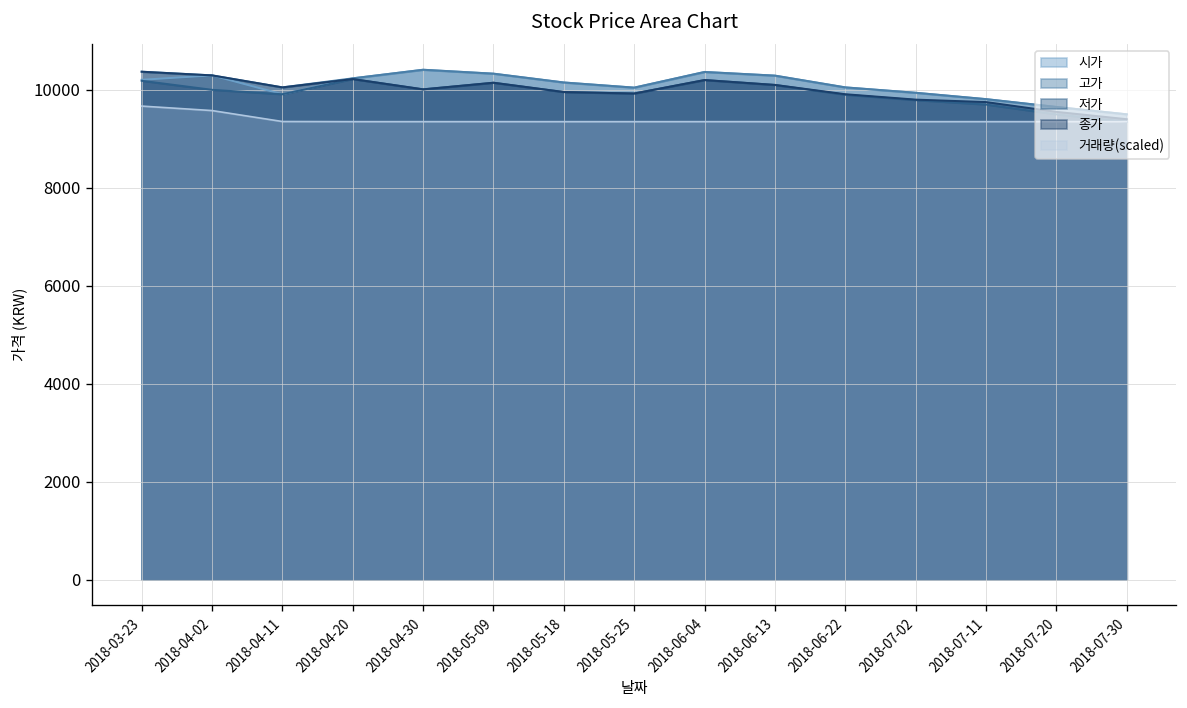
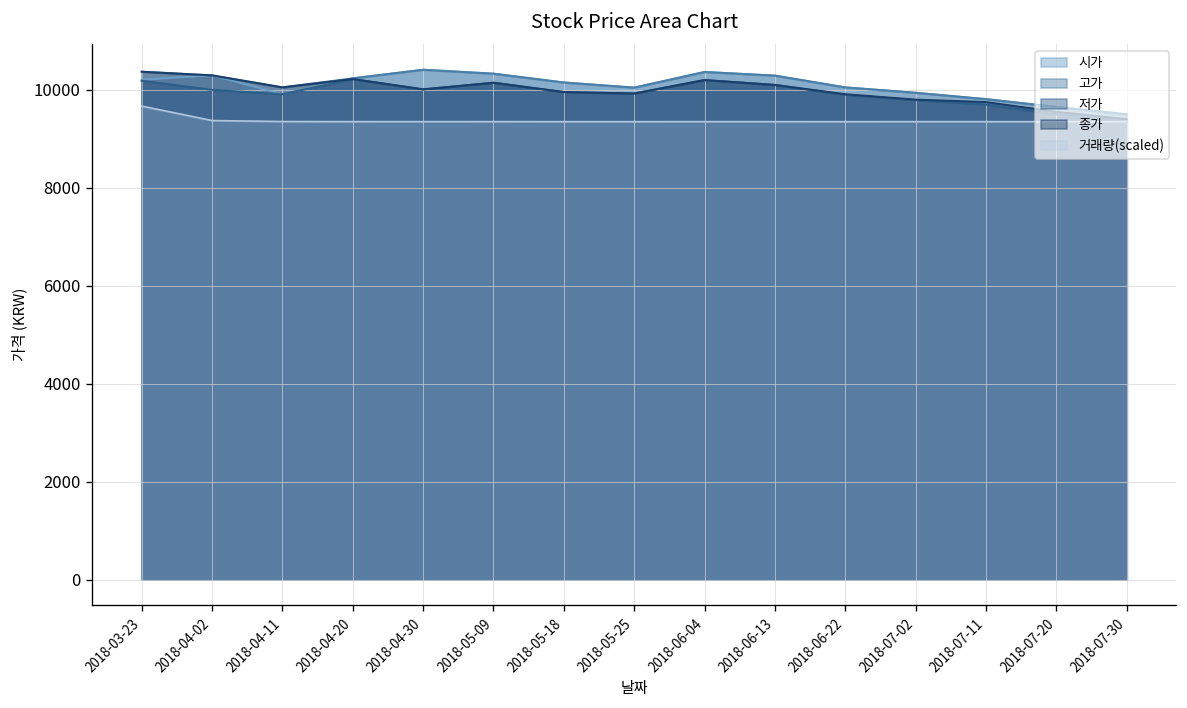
  {
    "거래량(scaled)": {
      "2018-03-23": 9700,
-     "2018-04-02": 9600,
+     "2018-04-02": 9400,
      "2018-04-11": 9400,
      "2018-04-20": 9400,
      "2018-04-30": 9400,
      "2018-05-09": 9400,
      "2018-05-18": 9400,
      "2018-05-25": 9400,
      "2018-06-04": 9400,
      "2018-06-13": 9400,
      "2018-06-22": 9400,
      "2018-07-02": 9400,
      "2018-07-11": 9400
    }
  }
